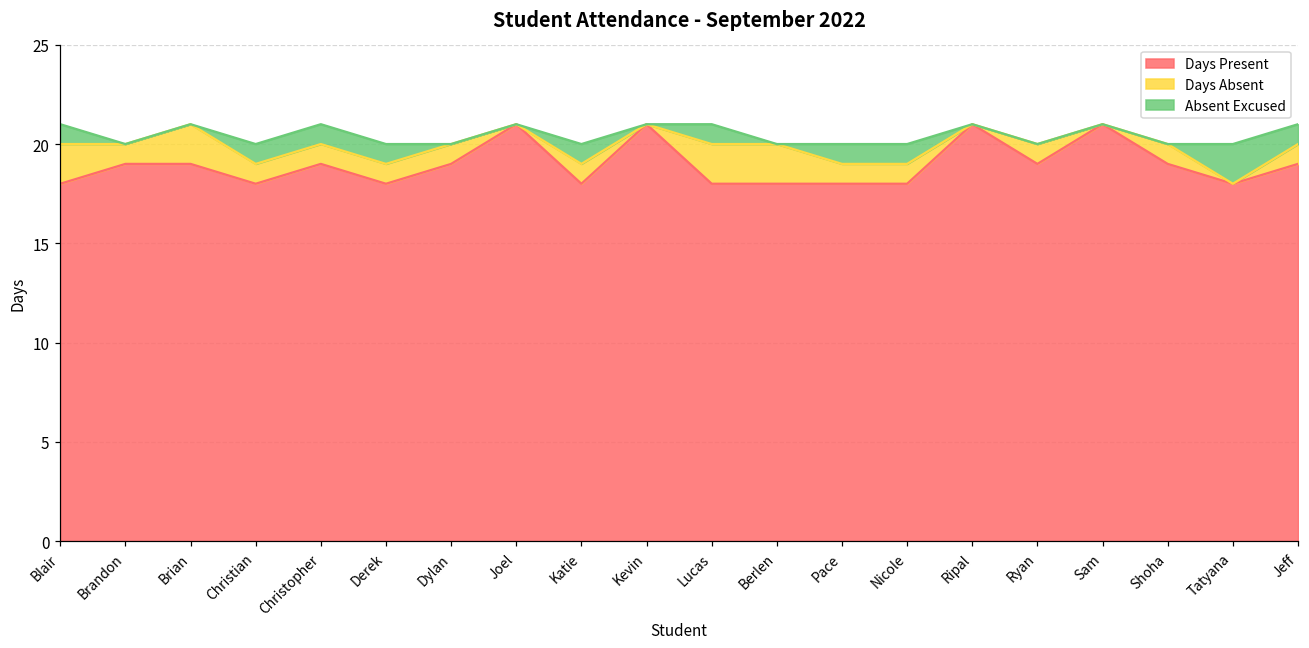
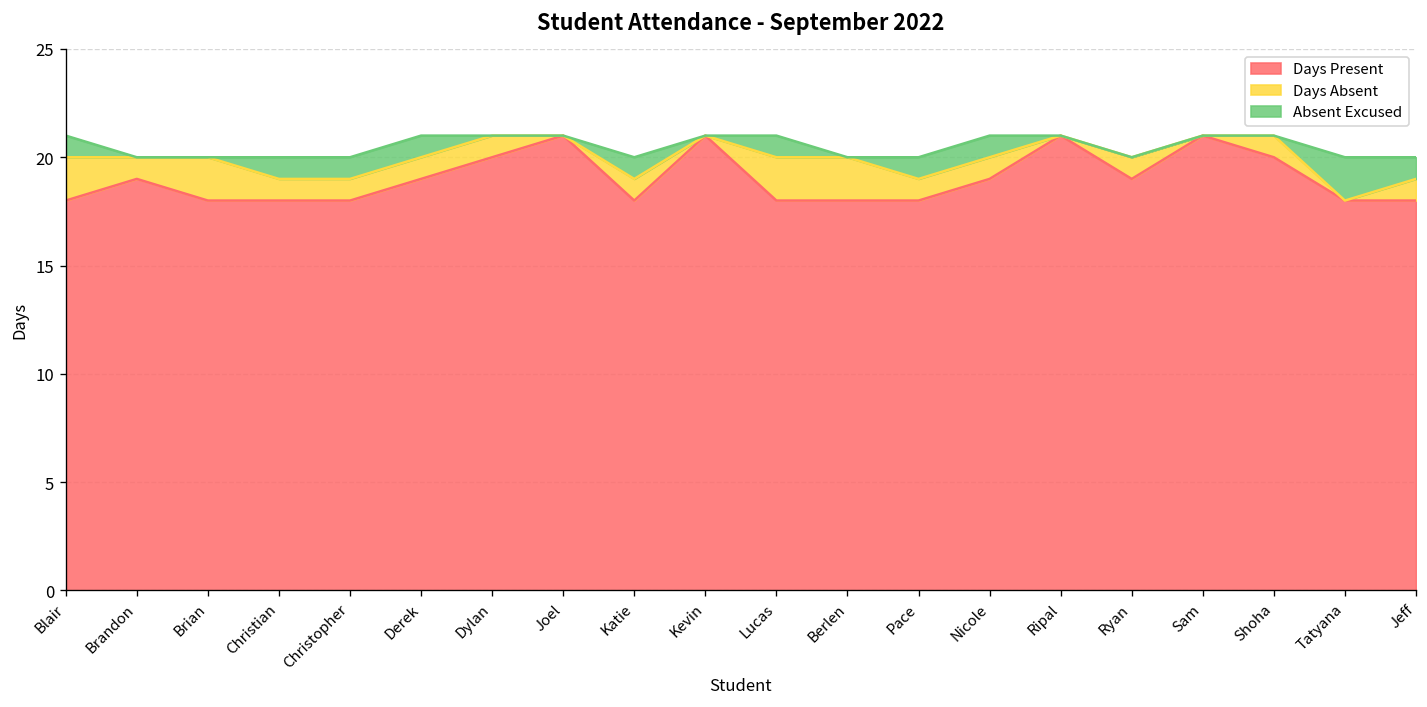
  {
    "Days Present": {
      "Blair": 18,
      "Brandon": 19,
-     "Brian": 19,
+     "Brian": 18,
      "Christian": 18,
-     "Christopher": 19,
-     "Derek": 18,
-     "Dylan": 19,
+     "Christopher": 18,
+     "Derek": 19,
+     "Dylan": 20,
      "Katie": 18,
      "Lucas": 18,
      "Berlen": 18,
      "Pace": 18,
-     "Nicole": 18,
+     "Nicole": 19,
      "Ryan": 19,
-     "Shoha": 19,
-     "Jeff": 19
+     "Shoha": 20,
+     "Jeff": 18
    },
    "Days Absent": {
      "Blair": 2,
      "Christian": 1,
      "Christopher": 1,
      "Derek": 1,
      "Katie": 1,
      "Lucas": 2,
      "Pace": 1,
      "Nicole": 1,
      "Jeff": 1
    },
    "Absent Excused": {
      "Blair": 1,
      "Christian": 1,
      "Christopher": 1,
      "Derek": 1,
      "Katie": 1,
      "Lucas": 1,
      "Pace": 1,
      "Nicole": 1,
      "Tatyana": 2,
      "Jeff": 1
    }
  }
